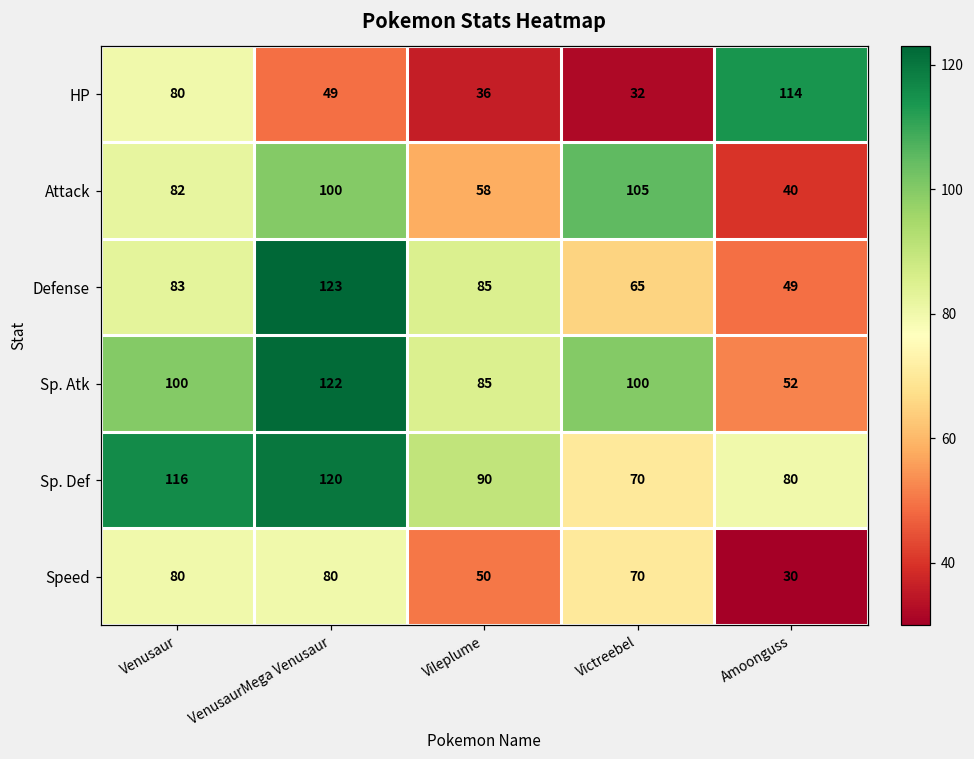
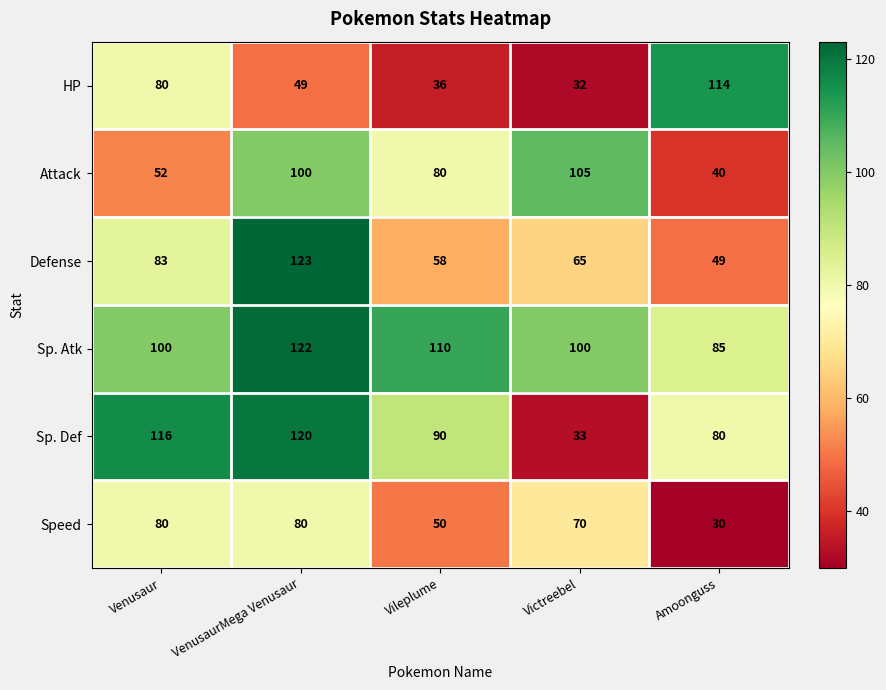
  {
    "HP": {
      "Venusaur": 80,
      "VenusaurMega Venusaur": 49,
      "Vileplume": 36,
      "Victreebel": 32,
      "Amoonguss": 114
    },
    "Attack": {
-     "Venusaur": 82,
+     "Venusaur": 52,
      "VenusaurMega Venusaur": 100,
-     "Vileplume": 58,
+     "Vileplume": 80,
      "Victreebel": 105,
      "Amoonguss": 40
    },
    "Defense": {
      "Venusaur": 83,
      "VenusaurMega Venusaur": 123,
-     "Vileplume": 85,
+     "Vileplume": 58,
      "Victreebel": 65,
      "Amoonguss": 49
    },
    "Sp. Atk": {
      "Venusaur": 100,
      "VenusaurMega Venusaur": 122,
-     "Vileplume": 85,
+     "Vileplume": 110,
      "Victreebel": 100,
-     "Amoonguss": 52
+     "Amoonguss": 85
    },
    "Sp. Def": {
      "Venusaur": 116,
      "VenusaurMega Venusaur": 120,
      "Vileplume": 90,
-     "Victreebel": 70,
+     "Victreebel": 33,
      "Amoonguss": 80
    },
    "Speed": {
      "Venusaur": 80,
      "VenusaurMega Venusaur": 80,
      "Vileplume": 50,
      "Victreebel": 70,
      "Amoonguss": 30
    }
  }
